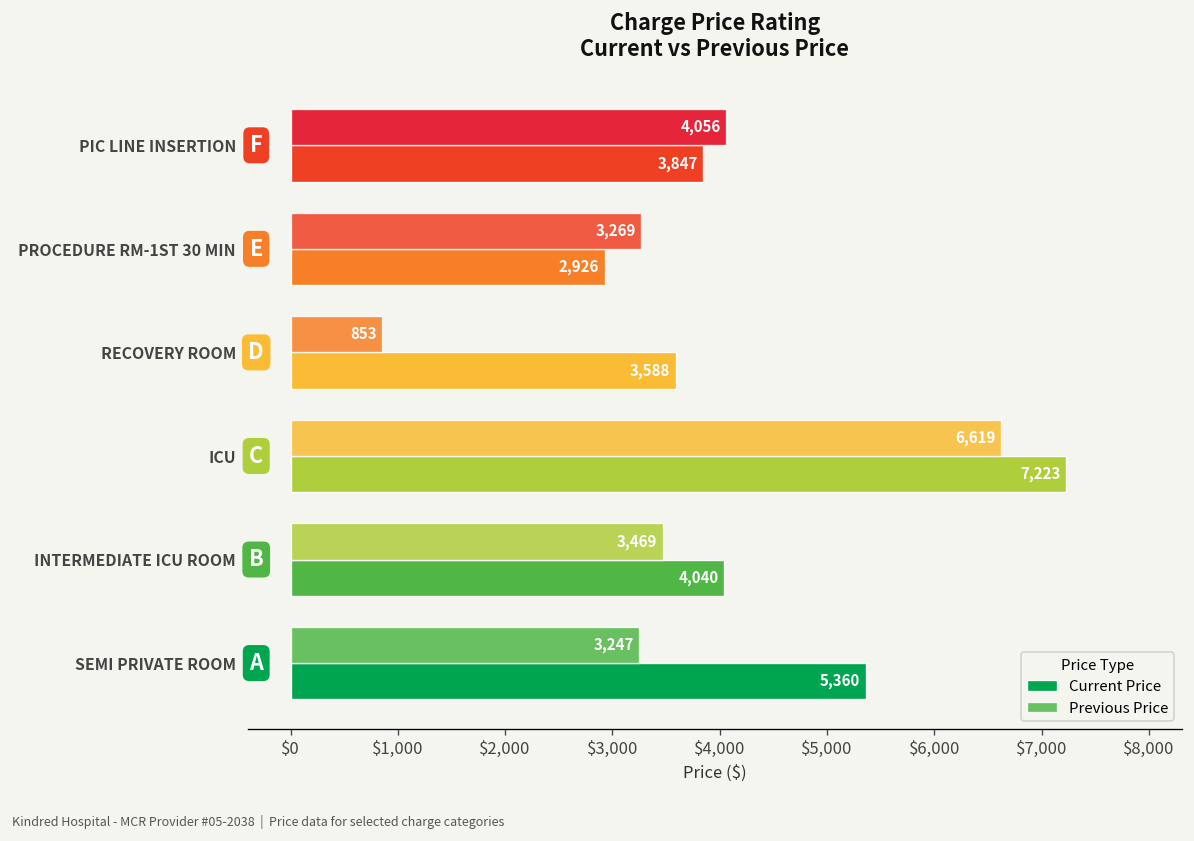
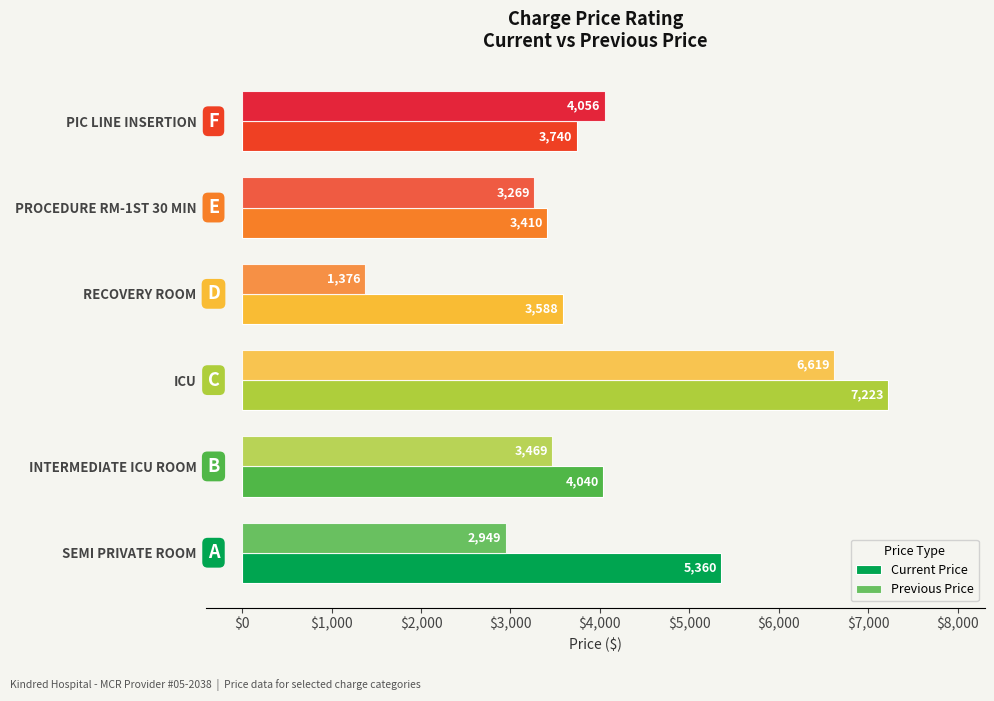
  {
    "Current Price": {
-     "PIC LINE INSERTION": "3,847",
-     "PROCEDURE RM-1ST 30 MIN": "2,926",
+     "PIC LINE INSERTION": "3,740",
+     "PROCEDURE RM-1ST 30 MIN": "3,410",
      "RECOVERY ROOM": "3,588",
      "ICU": "7,223",
      "INTERMEDIATE ICU ROOM": "4,040",
      "SEMI PRIVATE ROOM": "5,360"
    },
    "Previous Price": {
      "PIC LINE INSERTION": "4,056",
      "PROCEDURE RM-1ST 30 MIN": "3,269",
-     "RECOVERY ROOM": "853",
+     "RECOVERY ROOM": "1,376",
      "ICU": "6,619",
      "INTERMEDIATE ICU ROOM": "3,469",
-     "SEMI PRIVATE ROOM": "3,247"
+     "SEMI PRIVATE ROOM": "2,949"
    }
  }
